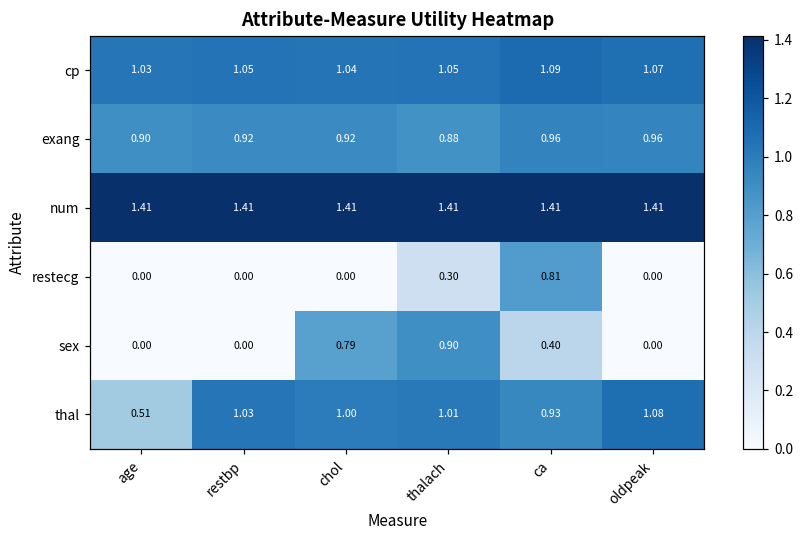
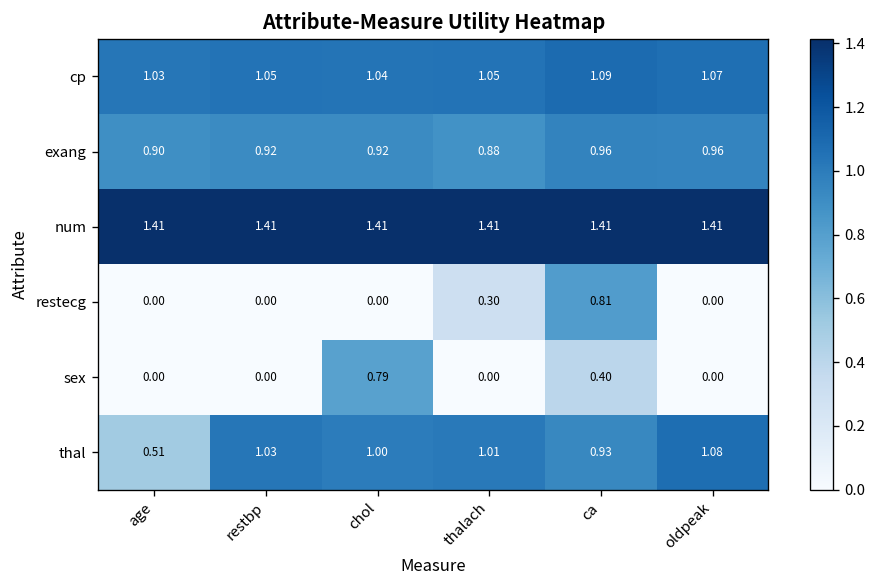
  {
    "cp": {
      "age": 1.03,
      "restbp": 1.05,
      "chol": 1.04,
      "thalach": 1.05,
      "ca": 1.09,
      "oldpeak": 1.07
    },
    "exang": {
      "age": 0.90,
      "restbp": 0.92,
      "chol": 0.92,
      "thalach": 0.88,
      "ca": 0.96,
      "oldpeak": 0.96
    },
    "num": {
      "age": 1.41,
      "restbp": 1.41,
      "chol": 1.41,
      "thalach": 1.41,
      "ca": 1.41,
      "oldpeak": 1.41
    },
    "restecg": {
      "age": 0.00,
      "restbp": 0.00,
      "chol": 0.00,
      "thalach": 0.30,
      "ca": 0.81,
      "oldpeak": 0.00
    },
    "sex": {
      "age": 0.00,
      "restbp": 0.00,
      "chol": 0.79,
-     "thalach": 0.90,
+     "thalach": 0.00,
      "ca": 0.40,
      "oldpeak": 0.00
    },
    "thal": {
      "age": 0.51,
      "restbp": 1.03,
      "chol": 1.00,
      "thalach": 1.01,
      "ca": 0.93,
      "oldpeak": 1.08
    }
  }
